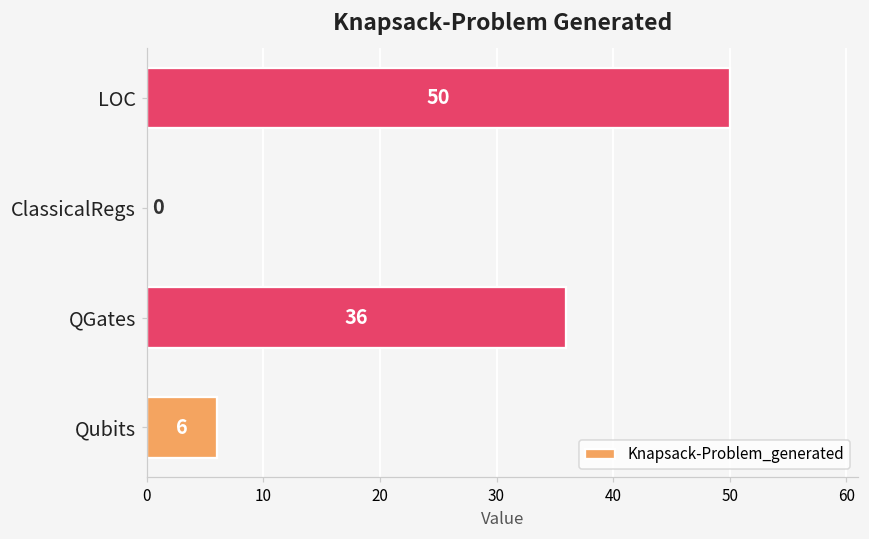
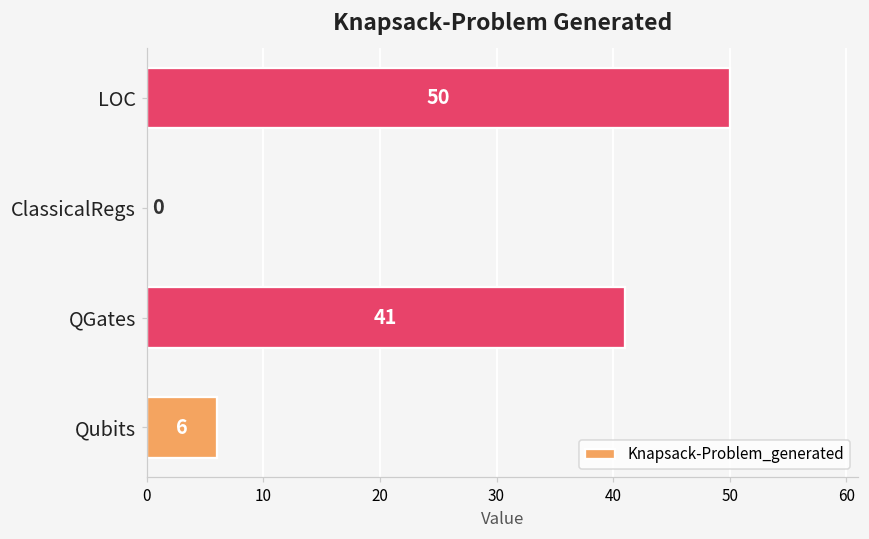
  {
    "LOC": 50,
    "ClassicalRegs": 0,
-   "QGates": 36,
+   "QGates": 41,
    "Qubits": 6
  }
